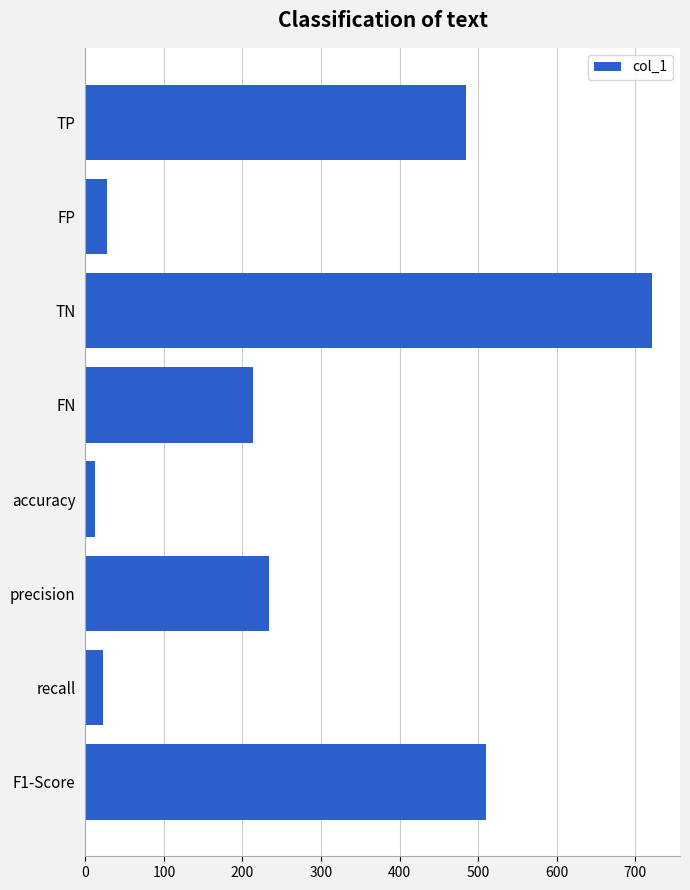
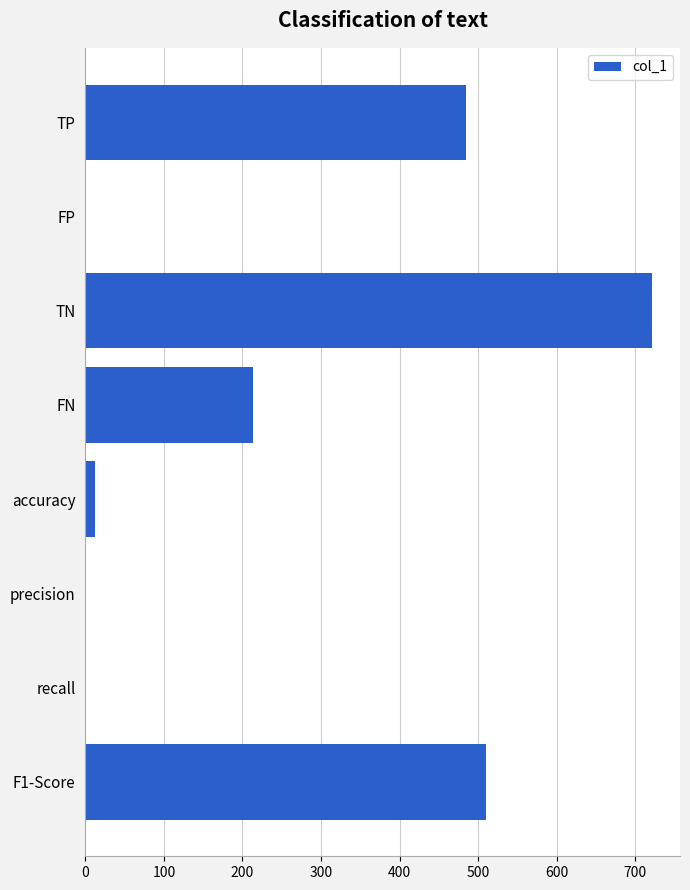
  {
    "TP": 490,
-   "FP": 30,
+   "FP": 0,
    "TN": 720,
    "FN": 210,
    "accuracy": 10,
-   "precision": 230,
-   "recall": 20,
+   "precision": 0,
+   "recall": 0,
    "F1-Score": 510
  }
